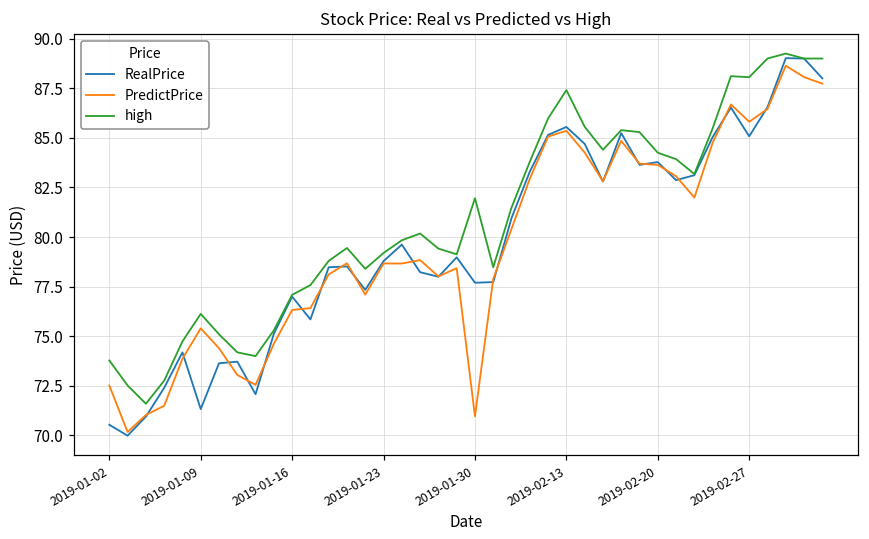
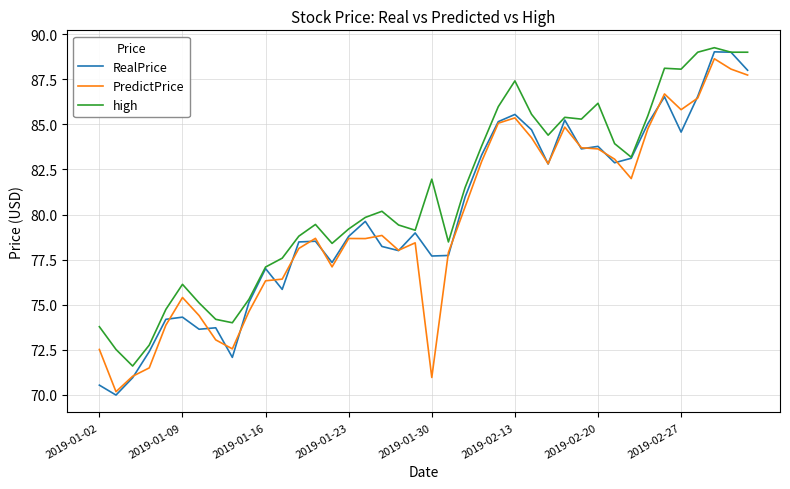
  {
    "RealPrice": {
      "2019-01-02": 70.5,
-     "2019-01-09": 71.3,
+     "2019-01-09": 74.3,
      "2019-01-30": 77.7,
      "2019-02-13": 85.6,
-     "2019-02-27": 85.1
+     "2019-02-27": 84.6
    },
    "PredictPrice": {
      "2019-01-02": 72.5,
      "2019-01-09": 75.4,
      "2019-01-16": 76.3,
      "2019-01-30": 71.0,
      "2019-02-13": 85.4,
      "2019-02-27": 85.8
    },
    "high": {
      "2019-01-02": 73.8,
      "2019-01-09": 76.1,
      "2019-01-23": 79.2,
      "2019-01-30": 82.0,
      "2019-02-13": 87.4,
-     "2019-02-20": 84.3,
+     "2019-02-20": 86.2,
      "2019-02-27": 88.1
    }
  }
